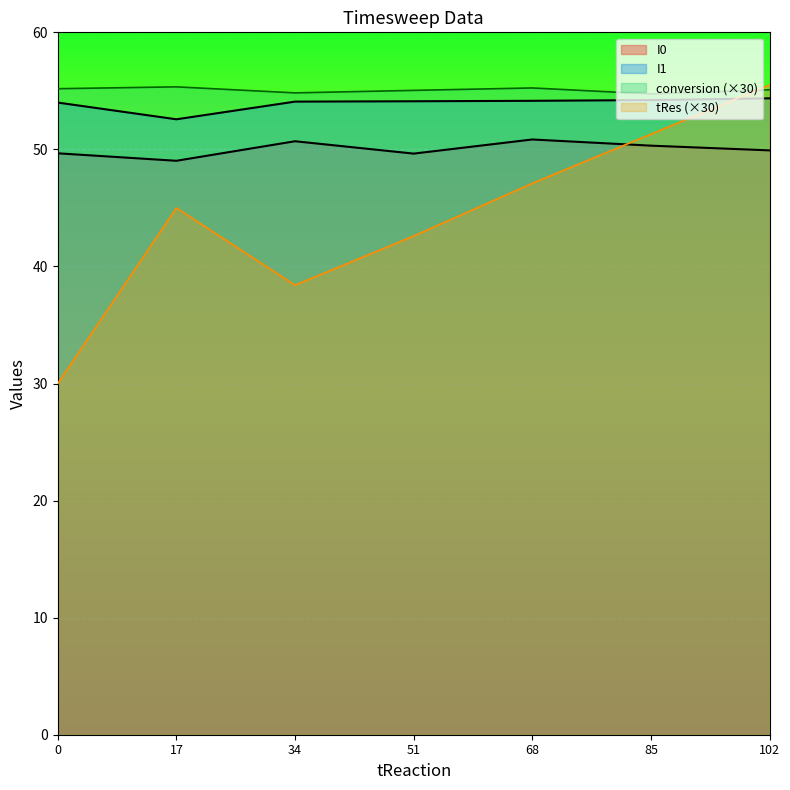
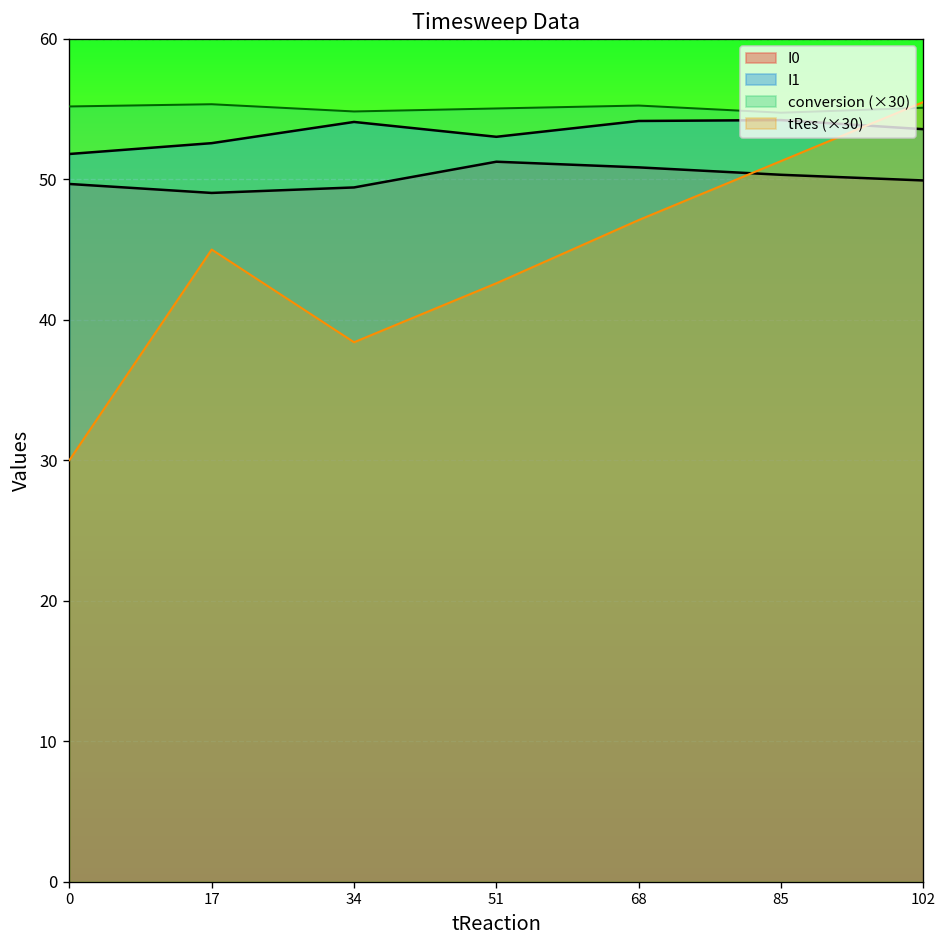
  {
    "I0": {
      "0": 49.7,
      "17": 49.0,
-     "34": 50.7,
-     "51": 49.6,
+     "34": 49.4,
+     "51": 51.3,
      "68": 50.8,
      "85": 50.3,
      "102": 49.9
    },
    "I1": {
-     "0": 54.0,
+     "0": 51.8,
      "17": 52.6,
      "34": 54.1,
-     "51": 54.1,
+     "51": 53.0,
      "68": 54.2,
-     "102": 54.4
+     "102": 53.6
    },
    "conversion (×30)": {
      "0": 55.2,
      "17": 55.3,
      "34": 54.8,
      "51": 55.0,
      "68": 55.2,
      "102": 55.1
    },
    "tRes (×30)": {
      "0": 30.0,
      "17": 45.0,
      "34": 38.4,
      "51": 42.6,
      "68": 47.1,
      "85": 51.3,
      "102": 55.5
    }
  }
